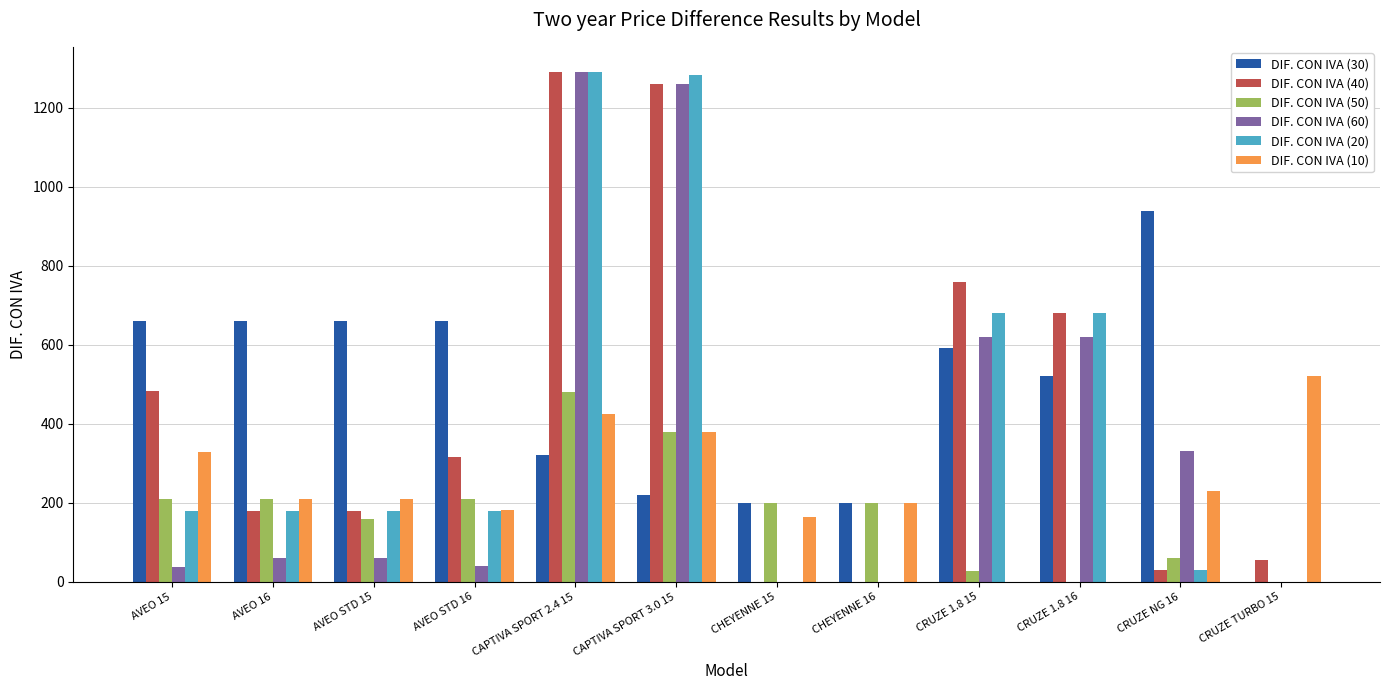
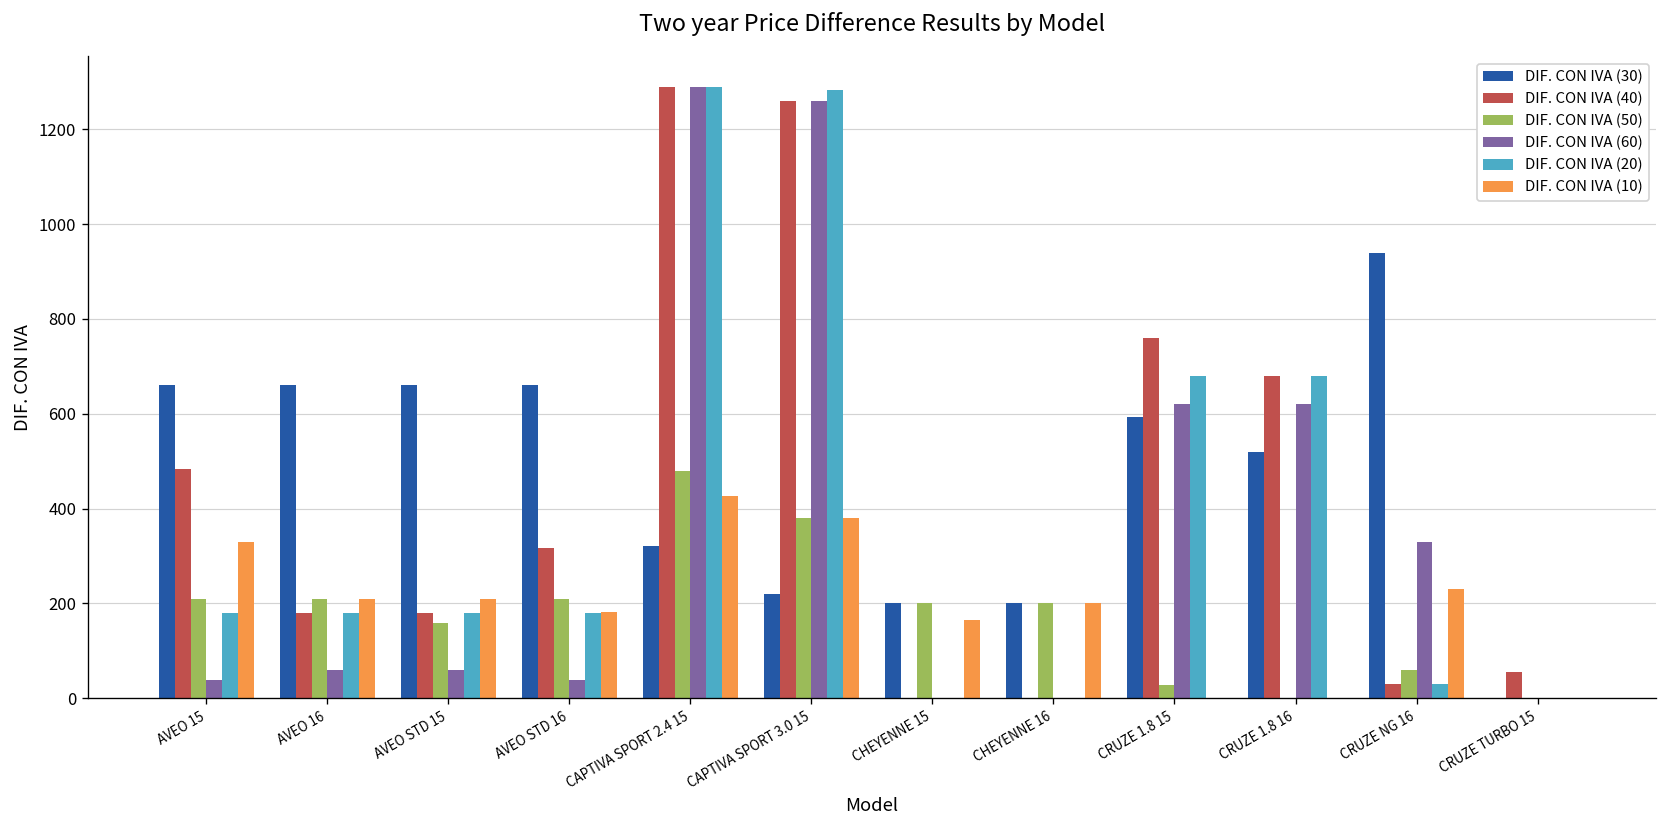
  {
    "DIF. CON IVA (30)": {
      "AVEO 15": 660,
      "AVEO 16": 660,
      "AVEO STD 15": 660,
      "AVEO STD 16": 660,
      "CAPTIVA SPORT 2.4 15": 320,
      "CAPTIVA SPORT 3.0 15": 220,
      "CHEYENNE 15": 200,
      "CHEYENNE 16": 200,
      "CRUZE 1.8 15": 590,
      "CRUZE 1.8 16": 520,
      "CRUZE NG 16": 940,
      "CRUZE TURBO 15": 0
    },
    "DIF. CON IVA (40)": {
      "AVEO 15": 480,
      "AVEO 16": 180,
      "AVEO STD 15": 180,
      "AVEO STD 16": 320,
      "CAPTIVA SPORT 2.4 15": 1290,
      "CAPTIVA SPORT 3.0 15": 1260,
      "CHEYENNE 15": 0,
      "CHEYENNE 16": 0,
      "CRUZE 1.8 15": 760,
      "CRUZE 1.8 16": 680,
      "CRUZE NG 16": 30,
      "CRUZE TURBO 15": 60
    },
    "DIF. CON IVA (50)": {
      "AVEO 15": 210,
      "AVEO 16": 210,
      "AVEO STD 15": 160,
      "AVEO STD 16": 210,
      "CAPTIVA SPORT 2.4 15": 480,
      "CAPTIVA SPORT 3.0 15": 380,
      "CHEYENNE 15": 200,
      "CHEYENNE 16": 200,
      "CRUZE 1.8 15": 30,
      "CRUZE 1.8 16": 0,
      "CRUZE NG 16": 60,
      "CRUZE TURBO 15": 0
    },
    "DIF. CON IVA (60)": {
      "AVEO 15": 40,
      "AVEO 16": 60,
      "AVEO STD 15": 60,
      "AVEO STD 16": 40,
      "CAPTIVA SPORT 2.4 15": 1290,
      "CAPTIVA SPORT 3.0 15": 1260,
      "CHEYENNE 15": 0,
      "CHEYENNE 16": 0,
      "CRUZE 1.8 15": 620,
      "CRUZE 1.8 16": 620,
      "CRUZE NG 16": 330,
      "CRUZE TURBO 15": 0
    },
    "DIF. CON IVA (20)": {
      "AVEO 15": 180,
      "AVEO 16": 180,
      "AVEO STD 15": 180,
      "AVEO STD 16": 180,
      "CAPTIVA SPORT 2.4 15": 1290,
      "CAPTIVA SPORT 3.0 15": 1280,
      "CHEYENNE 15": 0,
      "CHEYENNE 16": 0,
      "CRUZE 1.8 15": 680,
      "CRUZE 1.8 16": 680,
      "CRUZE NG 16": 30,
      "CRUZE TURBO 15": 0
    },
    "DIF. CON IVA (10)": {
      "AVEO 15": 330,
      "AVEO 16": 210,
      "AVEO STD 15": 210,
      "AVEO STD 16": 180,
      "CAPTIVA SPORT 2.4 15": 430,
      "CAPTIVA SPORT 3.0 15": 380,
      "CHEYENNE 15": 160,
      "CHEYENNE 16": 200,
      "CRUZE 1.8 15": 0,
      "CRUZE 1.8 16": 0,
      "CRUZE NG 16": 230,
-     "CRUZE TURBO 15": 520
+     "CRUZE TURBO 15": 0
    }
  }
